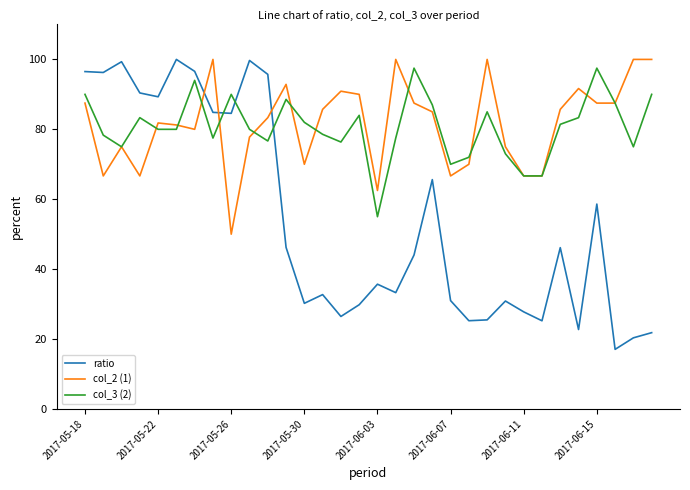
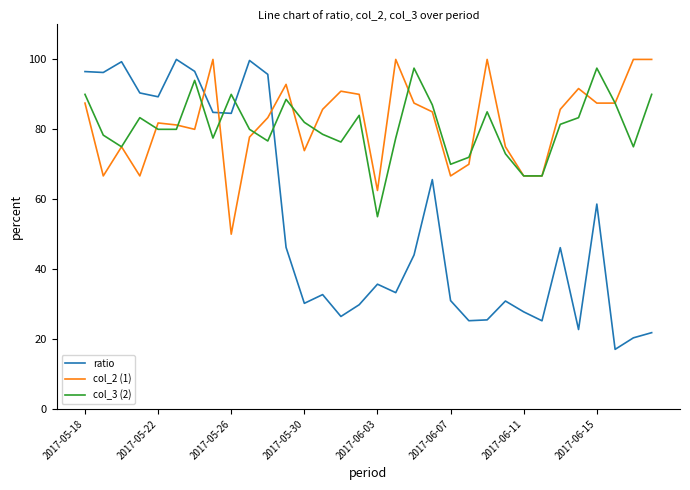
  {
    "ratio": {
      "2017-05-18": 97,
      "2017-05-22": 89,
      "2017-05-26": 85,
      "2017-05-30": 30,
      "2017-06-03": 36,
      "2017-06-07": 31,
      "2017-06-11": 28,
      "2017-06-15": 59
    },
    "col_2 (1)": {
      "2017-05-18": 88,
      "2017-05-22": 82,
      "2017-05-26": 50,
-     "2017-05-30": 70,
+     "2017-05-30": 74,
      "2017-06-03": 63,
      "2017-06-07": 67,
      "2017-06-15": 88
    },
    "col_3 (2)": {
      "2017-05-18": 90,
      "2017-05-22": 80,
      "2017-05-26": 90,
      "2017-05-30": 82,
      "2017-06-03": 55,
      "2017-06-07": 70,
      "2017-06-15": 98
    }
  }
